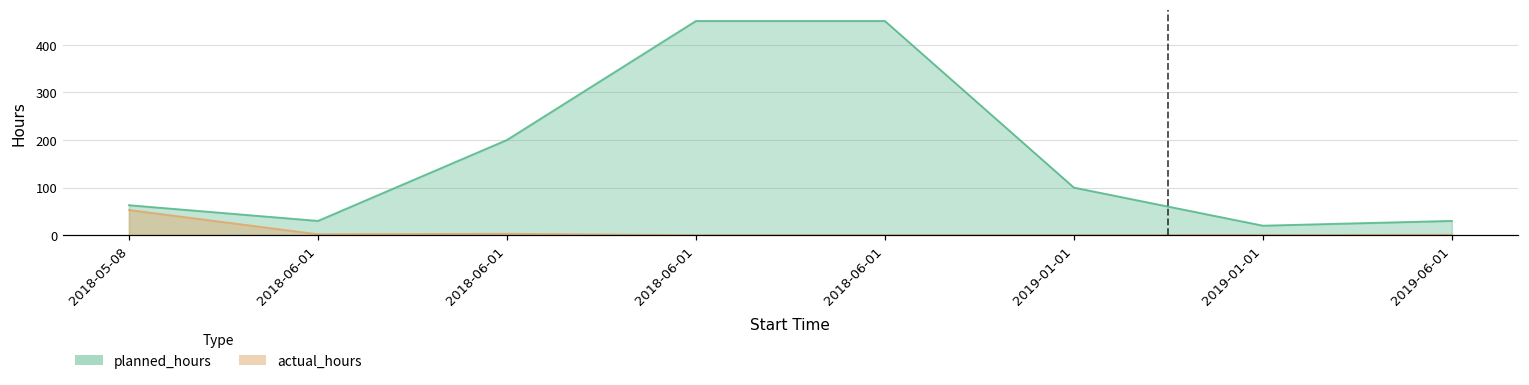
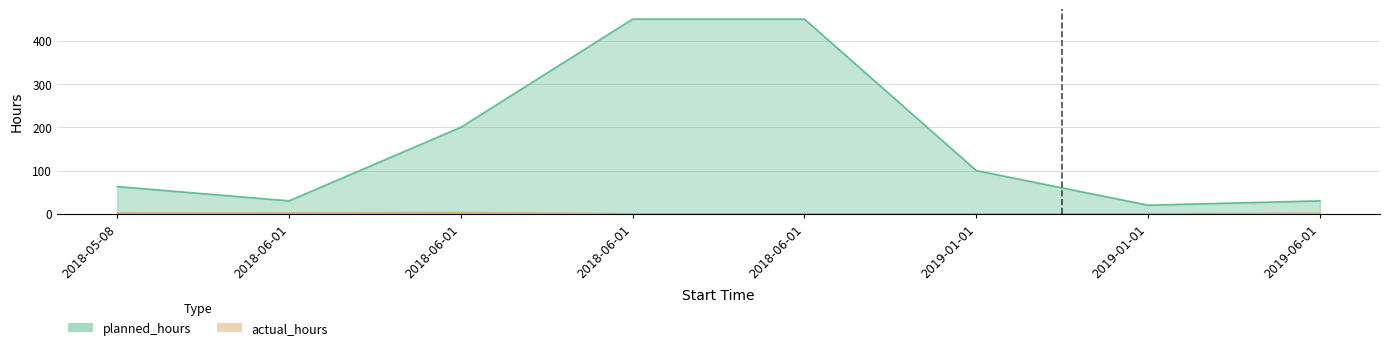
  {
    "planned_hours": {
      "2018-05-08": 60,
      "2019-06-01": 30
    },
    "actual_hours": {
-     "2018-05-08": 50,
+     "2018-05-08": 0,
      "2019-06-01": 0
    }
  }
